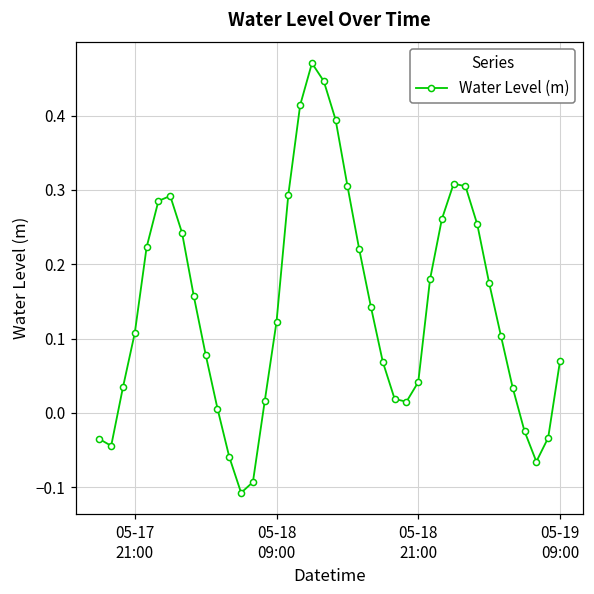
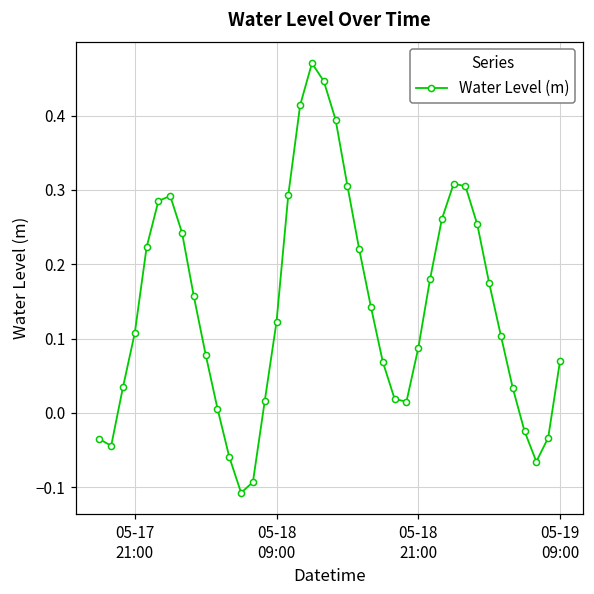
  {
    "05-17 21:00": 0.11,
    "05-18 09:00": 0.12,
-   "05-18 21:00": 0.04,
+   "05-18 21:00": 0.09,
    "05-19 09:00": 0.07
  }
